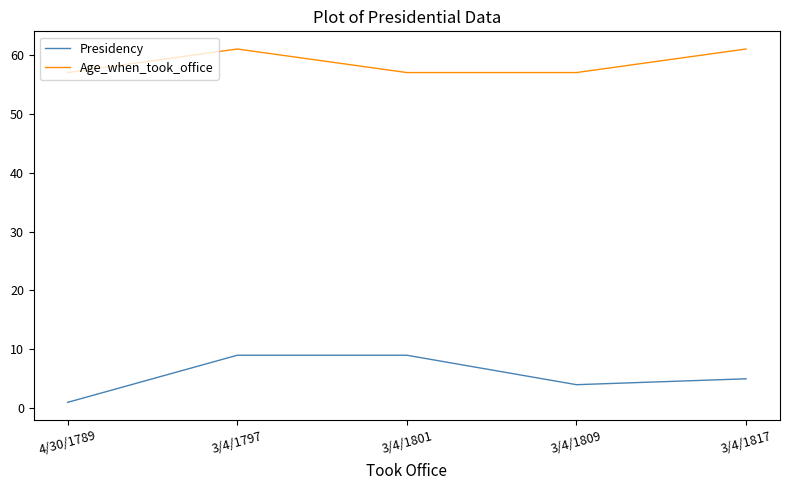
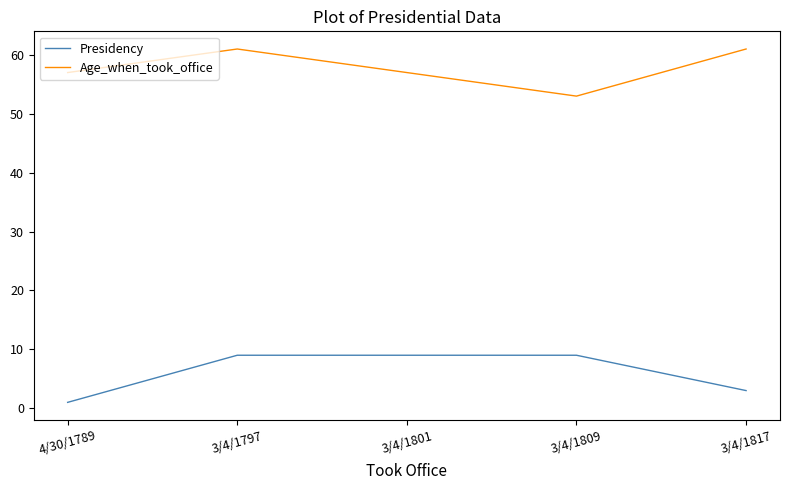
  {
    "Presidency": {
      "4/30/1789": 1,
      "3/4/1797": 9,
      "3/4/1801": 9,
-     "3/4/1809": 4,
-     "3/4/1817": 5
+     "3/4/1809": 9,
+     "3/4/1817": 3
    },
    "Age_when_took_office": {
      "3/4/1797": 61,
      "3/4/1801": 57,
-     "3/4/1809": 57,
+     "3/4/1809": 53,
      "3/4/1817": 61
    }
  }
